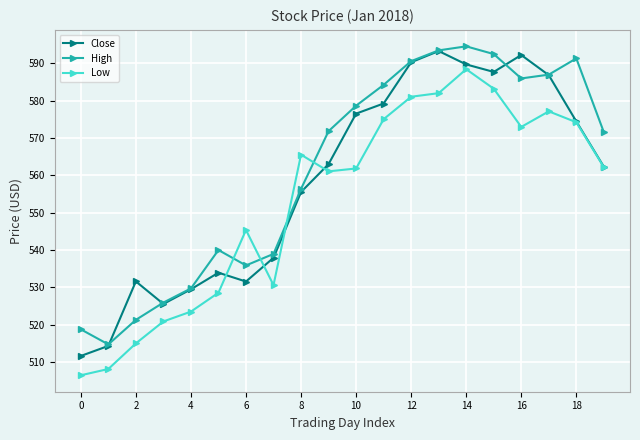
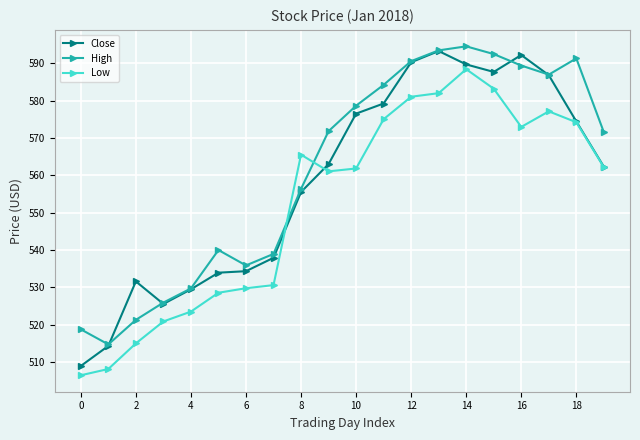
  {
    "Close": {
-     "0": 512,
+     "0": 509,
      "2": 532,
-     "6": 532,
+     "6": 534,
      "8": 556,
      "10": 577,
      "14": 590,
      "16": 592
    },
    "High": {
      "0": 519,
      "2": 521,
      "6": 536,
      "8": 556,
      "10": 579,
      "14": 595,
-     "16": 586,
+     "16": 589,
      "18": 591
    },
    "Low": {
      "0": 506,
      "2": 515,
      "4": 524,
-     "6": 545,
+     "6": 530,
      "8": 566,
      "10": 562,
      "12": 581,
      "14": 588,
      "16": 573
    }
  }
